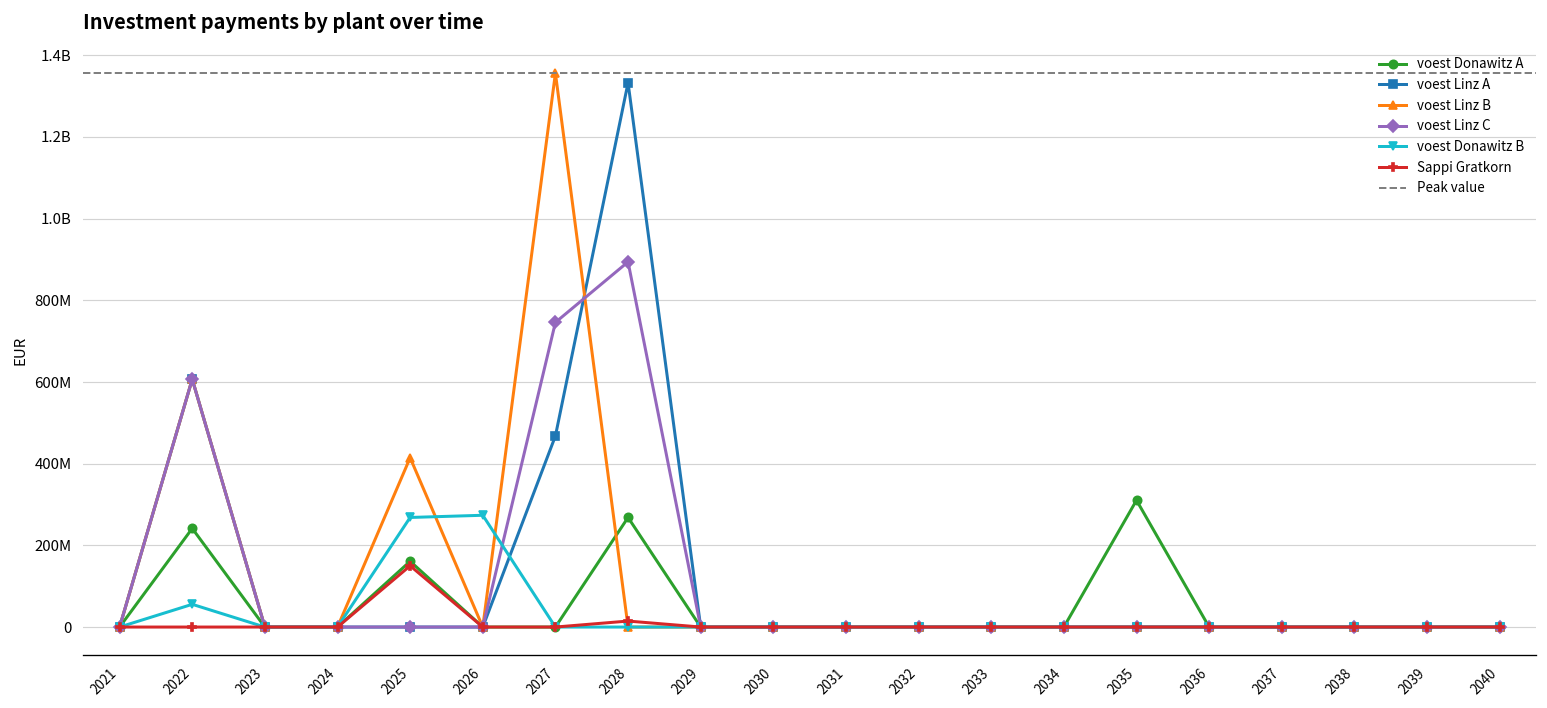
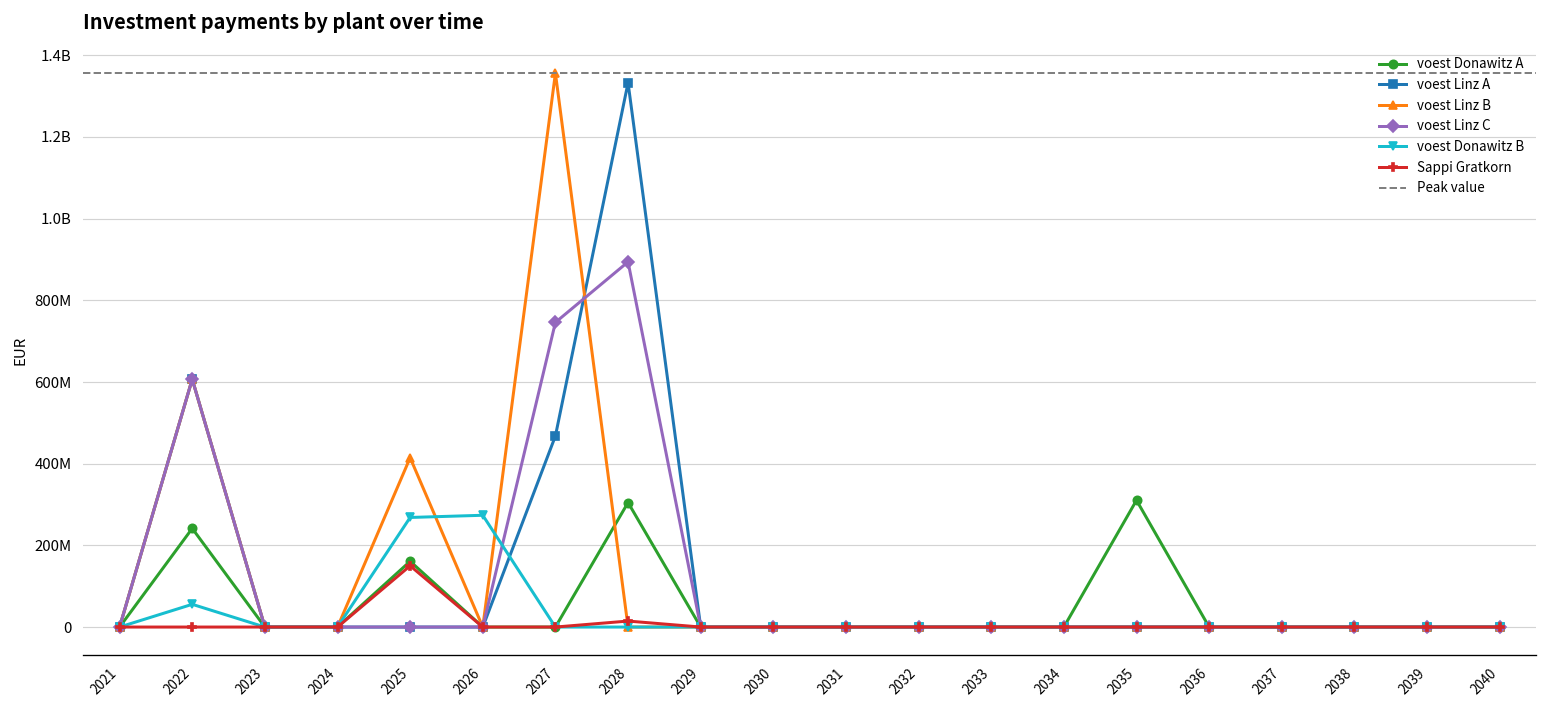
  {
    "voest Donawitz A": {
      "2022": 240000000,
      "2025": 160000000,
-     "2028": 270000000,
+     "2028": 300000000,
      "2035": 310000000
    },
    "voest Linz A": {
      "2027": 470000000,
      "2028": 1330000000
    },
    "voest Linz B": {
      "2025": 410000000,
      "2027": 1360000000
    },
    "voest Linz C": {
      "2027": 750000000,
      "2028": 890000000
    },
    "voest Donawitz B": {
      "2022": 60000000,
      "2025": 270000000,
      "2026": 270000000
    },
    "Sappi Gratkorn": {
      "2022": 0,
      "2025": 150000000,
      "2028": 10000000
    }
  }
